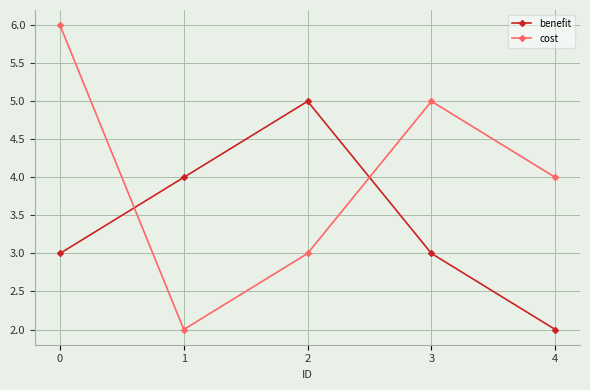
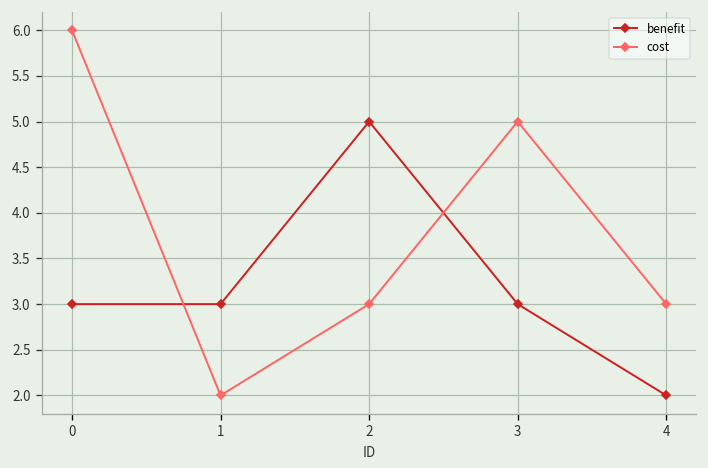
  {
    "benefit": {
      "0": 3,
-     "1": 4,
+     "1": 3,
      "2": 5,
      "3": 3,
      "4": 2
    },
    "cost": {
      "0": 6,
      "1": 2,
      "2": 3,
      "3": 5,
-     "4": 4
+     "4": 3
    }
  }
